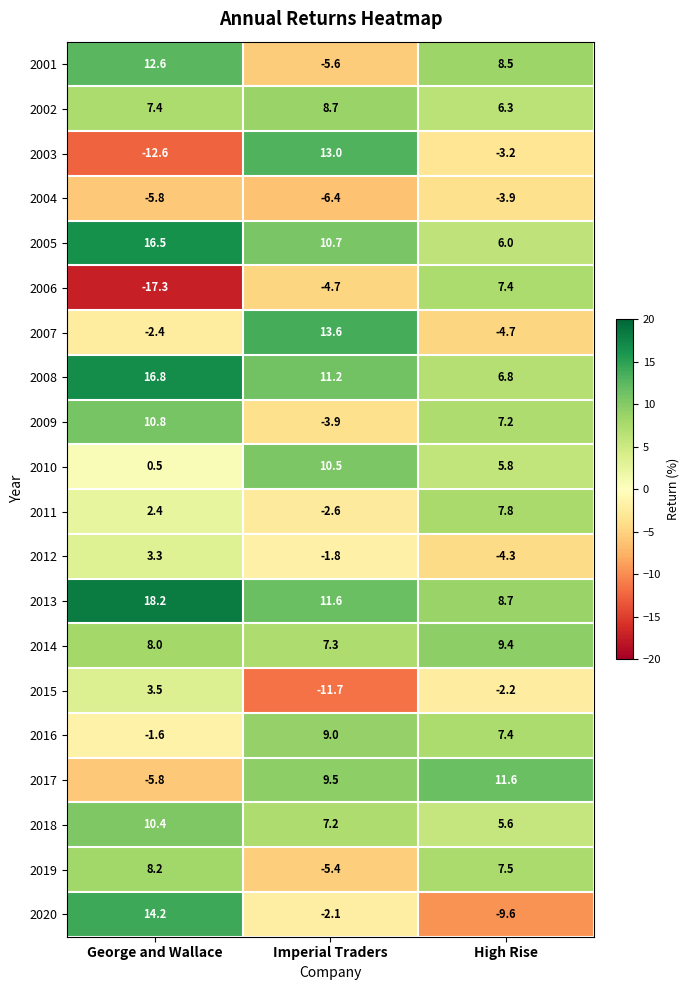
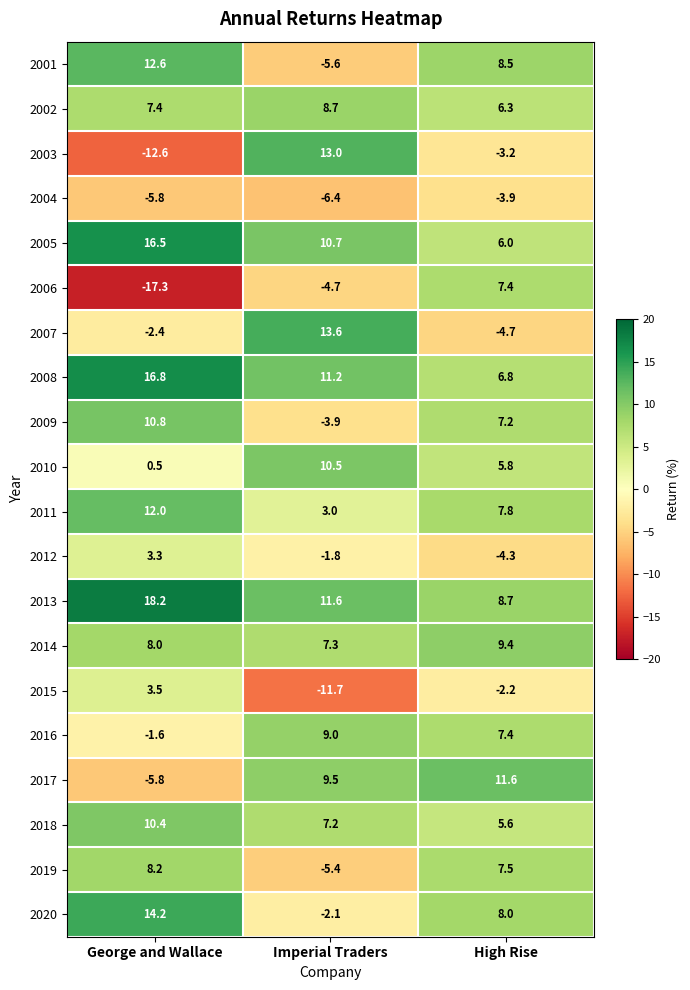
  {
    "2001": {
      "George and Wallace": 12.6,
      "Imperial Traders": -5.6,
      "High Rise": 8.5
    },
    "2002": {
      "George and Wallace": 7.4,
      "Imperial Traders": 8.7,
      "High Rise": 6.3
    },
    "2003": {
      "George and Wallace": -12.6,
      "Imperial Traders": 13.0,
      "High Rise": -3.2
    },
    "2004": {
      "George and Wallace": -5.8,
      "Imperial Traders": -6.4,
      "High Rise": -3.9
    },
    "2005": {
      "George and Wallace": 16.5,
      "Imperial Traders": 10.7,
      "High Rise": 6.0
    },
    "2006": {
      "George and Wallace": -17.3,
      "Imperial Traders": -4.7,
      "High Rise": 7.4
    },
    "2007": {
      "George and Wallace": -2.4,
      "Imperial Traders": 13.6,
      "High Rise": -4.7
    },
    "2008": {
      "George and Wallace": 16.8,
      "Imperial Traders": 11.2,
      "High Rise": 6.8
    },
    "2009": {
      "George and Wallace": 10.8,
      "Imperial Traders": -3.9,
      "High Rise": 7.2
    },
    "2010": {
      "George and Wallace": 0.5,
      "Imperial Traders": 10.5,
      "High Rise": 5.8
    },
    "2011": {
-     "George and Wallace": 2.4,
-     "Imperial Traders": -2.6,
+     "George and Wallace": 12.0,
+     "Imperial Traders": 3.0,
      "High Rise": 7.8
    },
    "2012": {
      "George and Wallace": 3.3,
      "Imperial Traders": -1.8,
      "High Rise": -4.3
    },
    "2013": {
      "George and Wallace": 18.2,
      "Imperial Traders": 11.6,
      "High Rise": 8.7
    },
    "2014": {
      "George and Wallace": 8.0,
      "Imperial Traders": 7.3,
      "High Rise": 9.4
    },
    "2015": {
      "George and Wallace": 3.5,
      "Imperial Traders": -11.7,
      "High Rise": -2.2
    },
    "2016": {
      "George and Wallace": -1.6,
      "Imperial Traders": 9.0,
      "High Rise": 7.4
    },
    "2017": {
      "George and Wallace": -5.8,
      "Imperial Traders": 9.5,
      "High Rise": 11.6
    },
    "2018": {
      "George and Wallace": 10.4,
      "Imperial Traders": 7.2,
      "High Rise": 5.6
    },
    "2019": {
      "George and Wallace": 8.2,
      "Imperial Traders": -5.4,
      "High Rise": 7.5
    },
    "2020": {
      "George and Wallace": 14.2,
      "Imperial Traders": -2.1,
-     "High Rise": -9.6
+     "High Rise": 8.0
    }
  }
